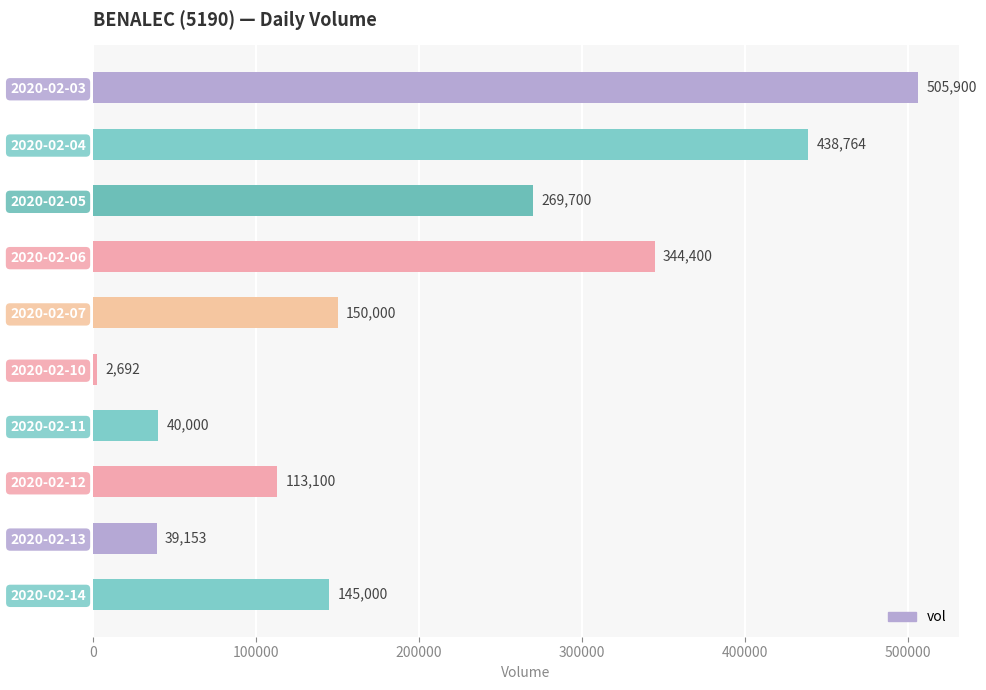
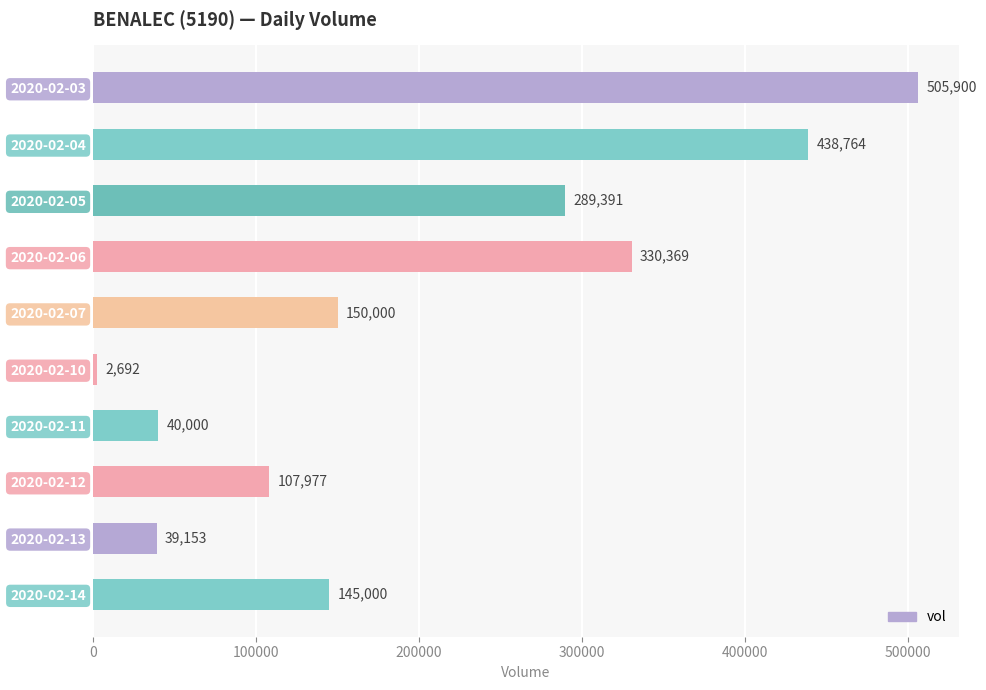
  {
    "2020-02-03": "505,900",
    "2020-02-04": "438,764",
-   "2020-02-05": "269,700",
-   "2020-02-06": "344,400",
+   "2020-02-05": "289,391",
+   "2020-02-06": "330,369",
    "2020-02-07": "150,000",
    "2020-02-10": "2,692",
    "2020-02-11": "40,000",
-   "2020-02-12": "113,100",
+   "2020-02-12": "107,977",
    "2020-02-13": "39,153",
    "2020-02-14": "145,000"
  }
